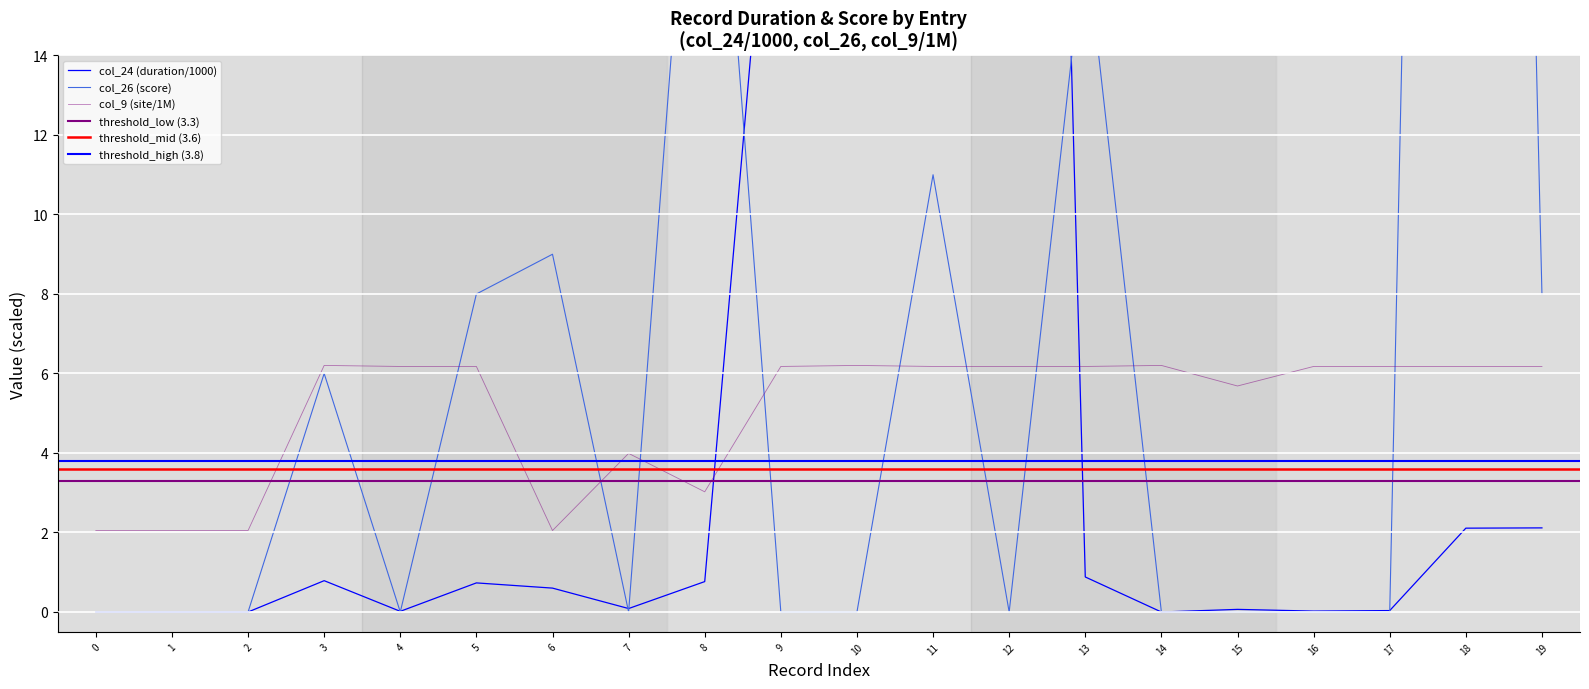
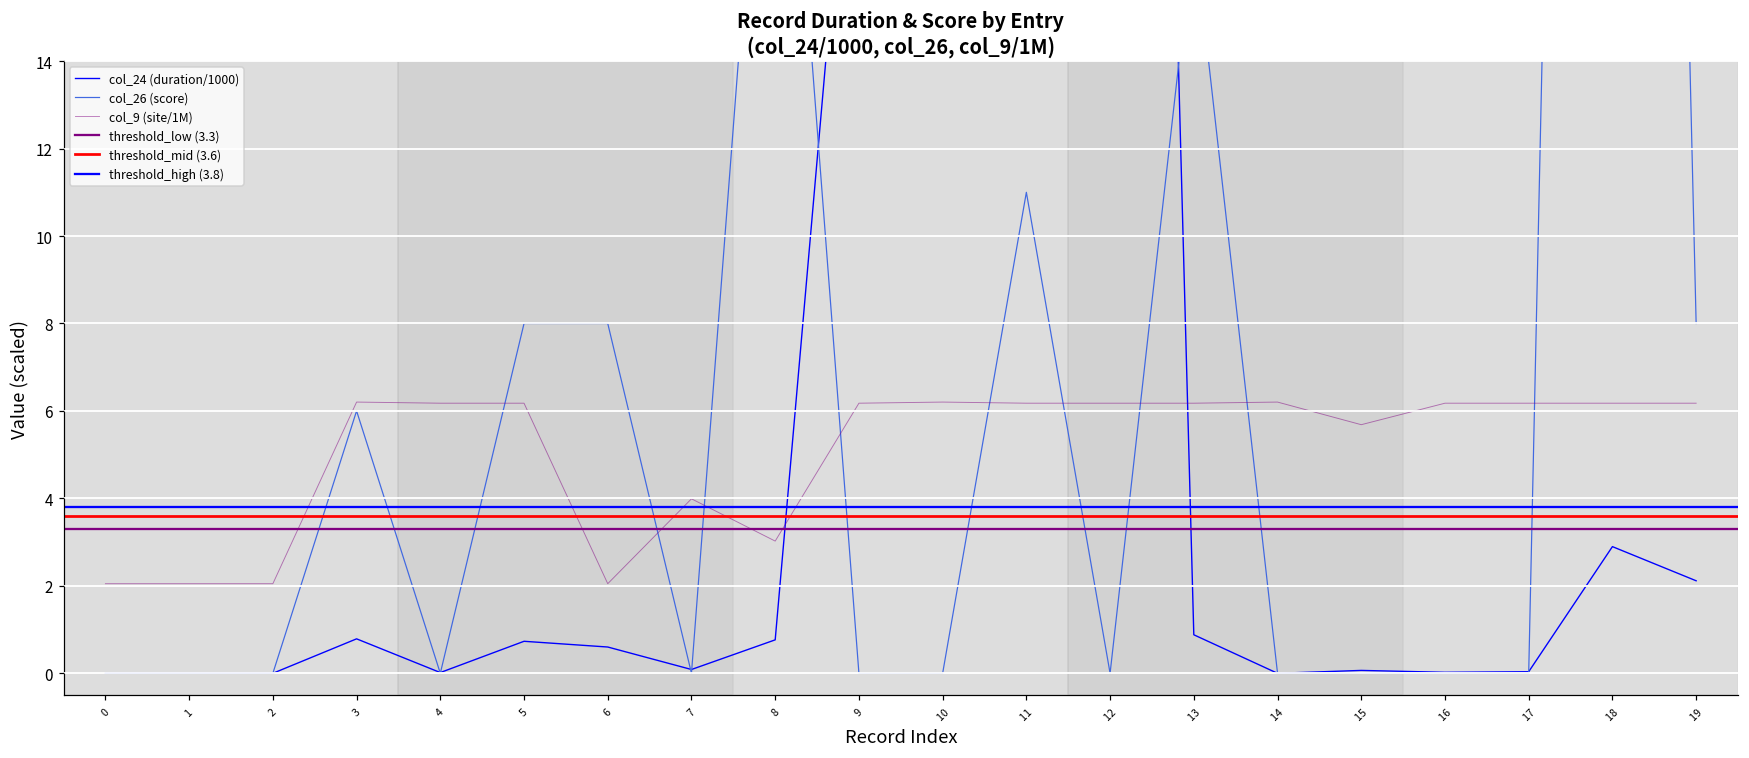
  {
    "col_24 (duration/1000)": {
      "3": 0.8,
      "5": 0.7,
      "6": 0.6,
      "7": 0.1,
      "8": 0.8,
      "13": 0.9,
      "15": 0.1,
-     "18": 2.1,
+     "18": 2.9,
      "19": 2.1
    },
    "col_26 (score)": {
      "3": 6,
      "5": 8,
-     "6": 9,
+     "6": 8,
      "7": 0,
      "9": 0,
      "10": 0,
      "11": 11,
      "12": 0,
      "15": 0,
      "19": 8
    },
    "col_9 (site/1M)": {
      "0": 2.0,
      "1": 2.0,
      "2": 2.0,
      "3": 6.2,
      "4": 6.2,
      "5": 6.2,
      "6": 2.0,
      "7": 4.0,
      "8": 3.0,
      "9": 6.2,
      "10": 6.2,
      "11": 6.2,
      "12": 6.2,
      "13": 6.2,
      "14": 6.2,
      "15": 5.7,
      "16": 6.2,
      "17": 6.2,
      "18": 6.2,
      "19": 6.2
    }
  }
